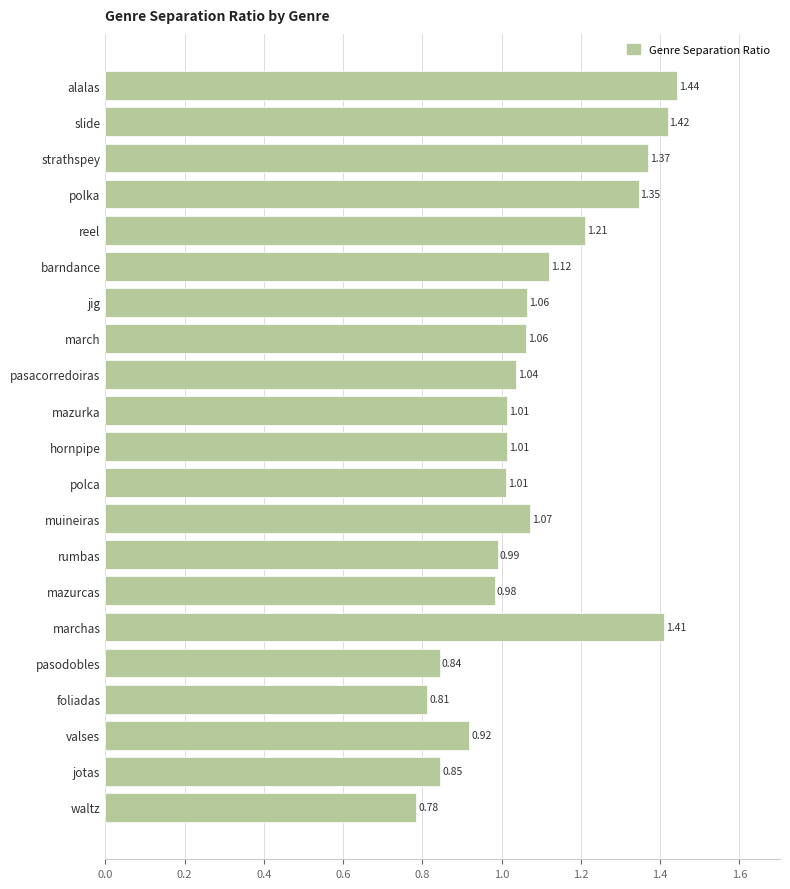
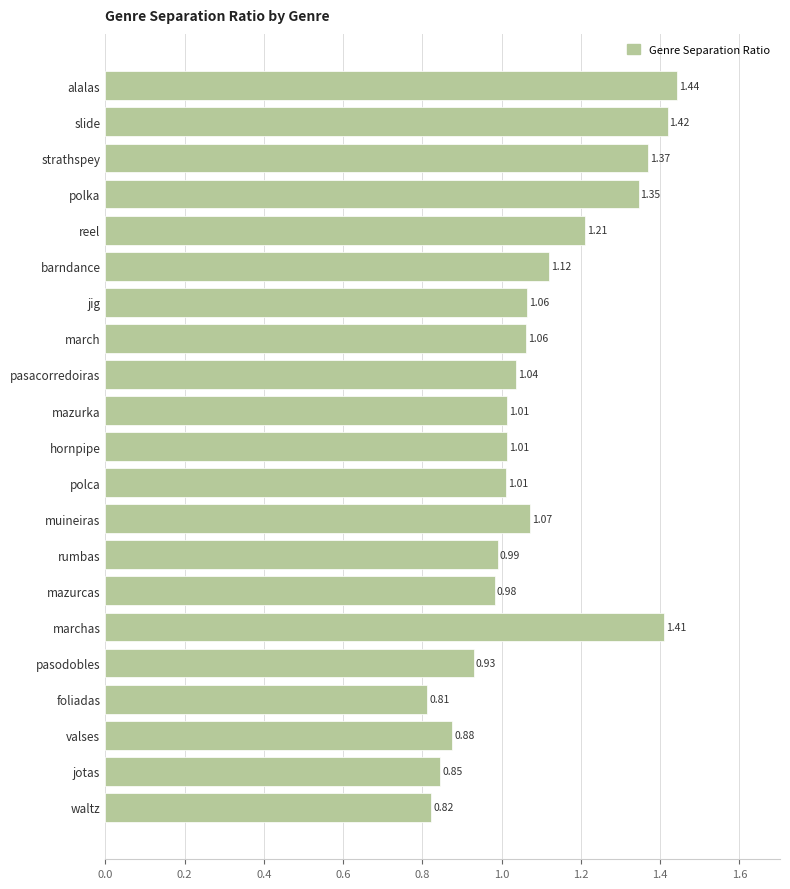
  {
    "alalas": 1.44,
    "slide": 1.42,
    "strathspey": 1.37,
    "polka": 1.35,
    "reel": 1.21,
    "barndance": 1.12,
    "jig": 1.06,
    "march": 1.06,
    "pasacorredoiras": 1.04,
    "mazurka": 1.01,
    "hornpipe": 1.01,
    "polca": 1.01,
    "muineiras": 1.07,
    "rumbas": 0.99,
    "mazurcas": 0.98,
    "marchas": 1.41,
-   "pasodobles": 0.84,
+   "pasodobles": 0.93,
    "foliadas": 0.81,
-   "valses": 0.92,
+   "valses": 0.88,
    "jotas": 0.85,
-   "waltz": 0.78
+   "waltz": 0.82
  }
